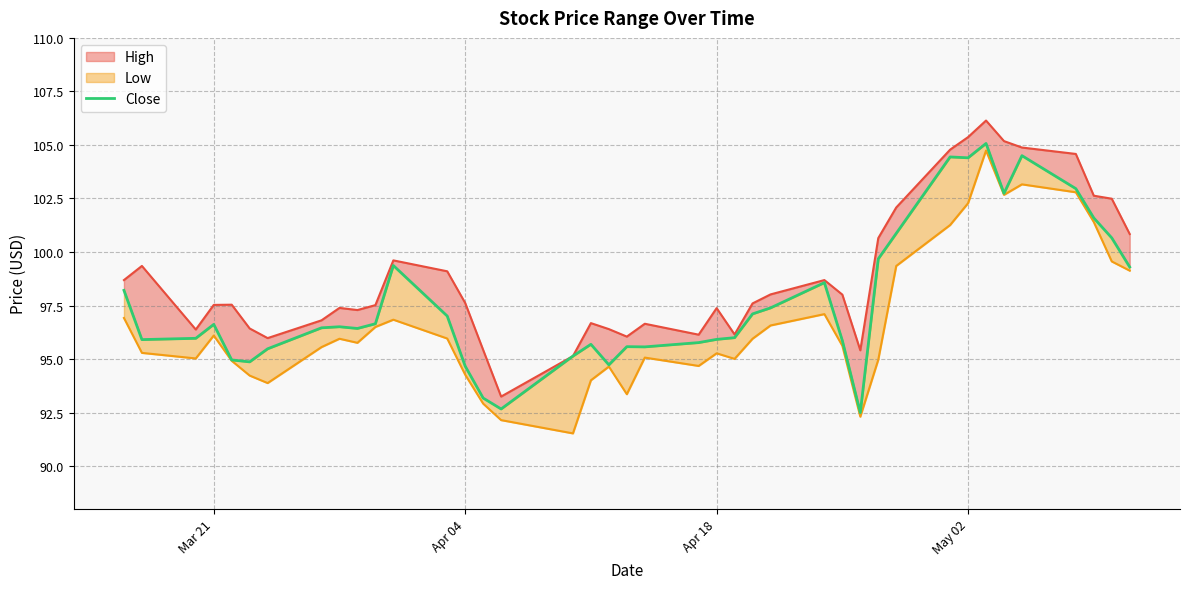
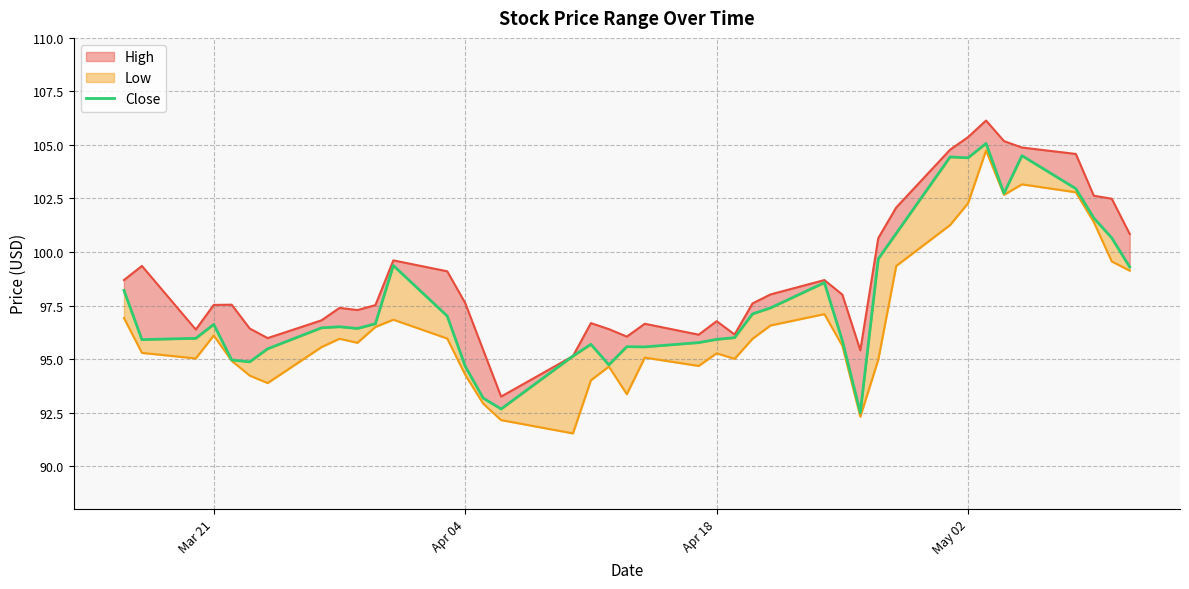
  {
    "High": {
      "Mar 21": 97.5,
      "Apr 04": 97.6,
-     "Apr 18": 97.4,
+     "Apr 18": 96.8,
      "May 02": 105.4
    }
  }
